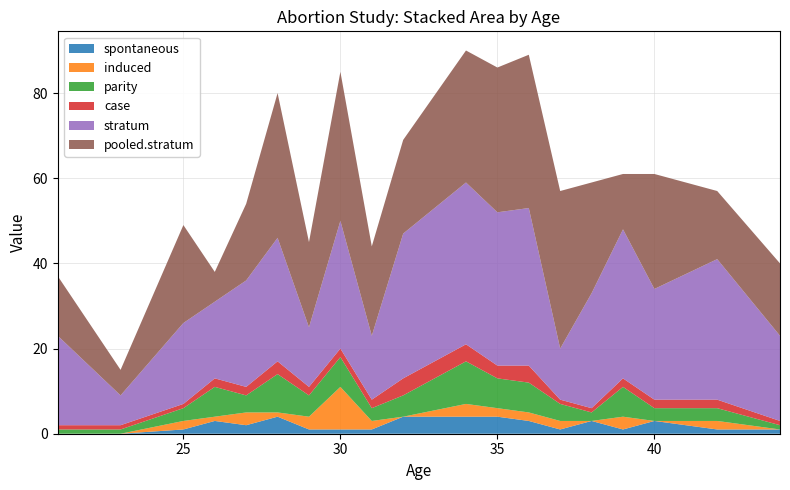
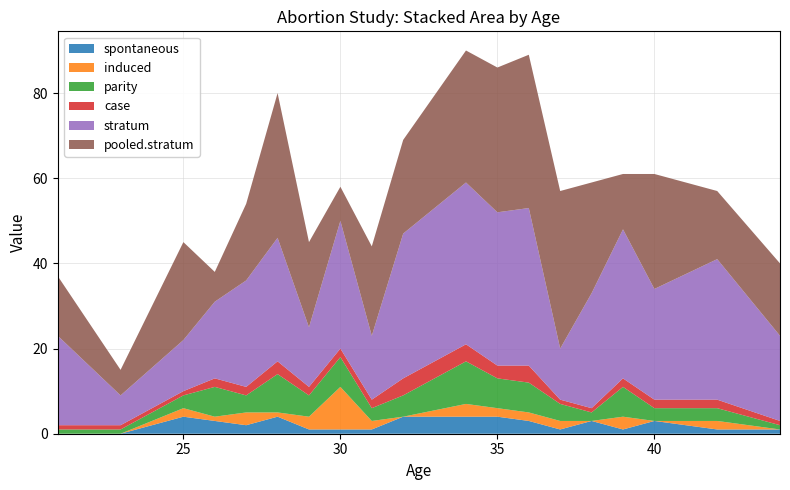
  {
    "spontaneous": {
-     "25": 1,
+     "25": 4,
      "30": 1,
      "35": 4
    },
    "induced": {
      "25": 2,
      "30": 10,
      "35": 2
    },
    "parity": {
      "25": 3,
      "30": 7,
      "35": 7,
      "40": 3
    },
    "case": {
      "25": 1,
      "30": 2,
      "35": 3,
      "40": 2
    },
    "stratum": {
-     "25": 19,
+     "25": 12,
      "30": 30,
      "35": 36,
      "40": 26
    },
    "pooled.stratum": {
      "25": 23,
-     "30": 35,
+     "30": 8,
      "35": 34,
      "40": 27
    }
  }
